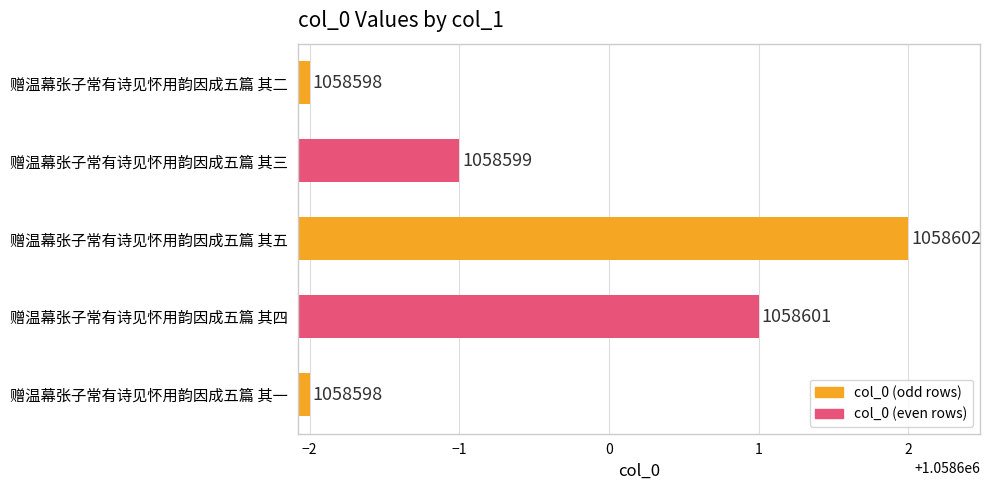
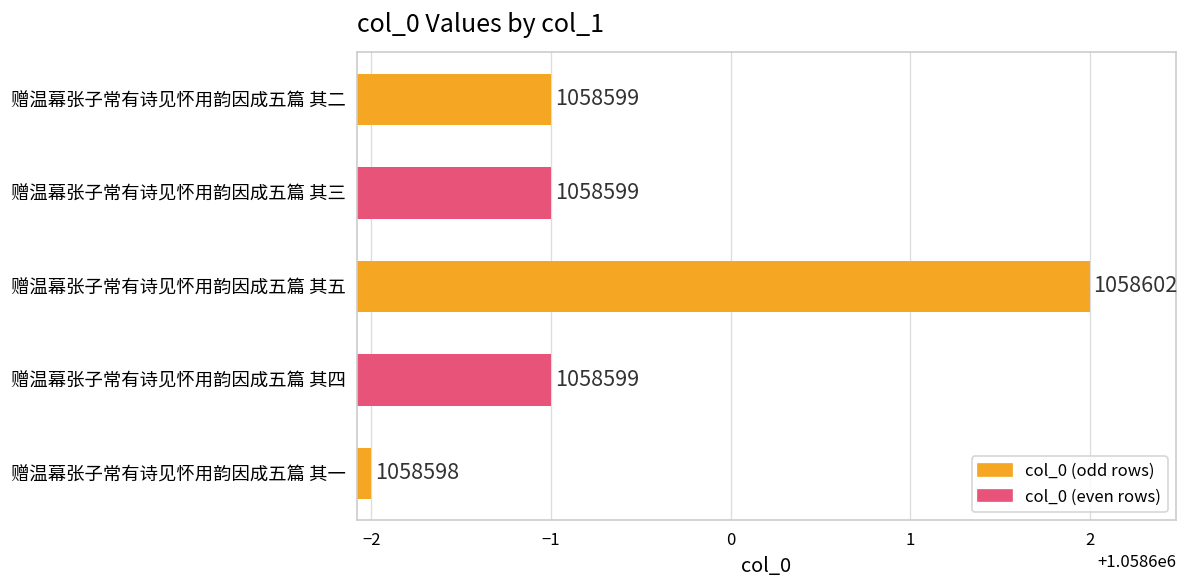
  {
-   "赠温幕张子常有诗见怀用韵因成五篇 其二": 1058598,
+   "赠温幕张子常有诗见怀用韵因成五篇 其二": 1058599,
    "赠温幕张子常有诗见怀用韵因成五篇 其三": 1058599,
    "赠温幕张子常有诗见怀用韵因成五篇 其五": 1058602,
-   "赠温幕张子常有诗见怀用韵因成五篇 其四": 1058601,
+   "赠温幕张子常有诗见怀用韵因成五篇 其四": 1058599,
    "赠温幕张子常有诗见怀用韵因成五篇 其一": 1058598
  }
